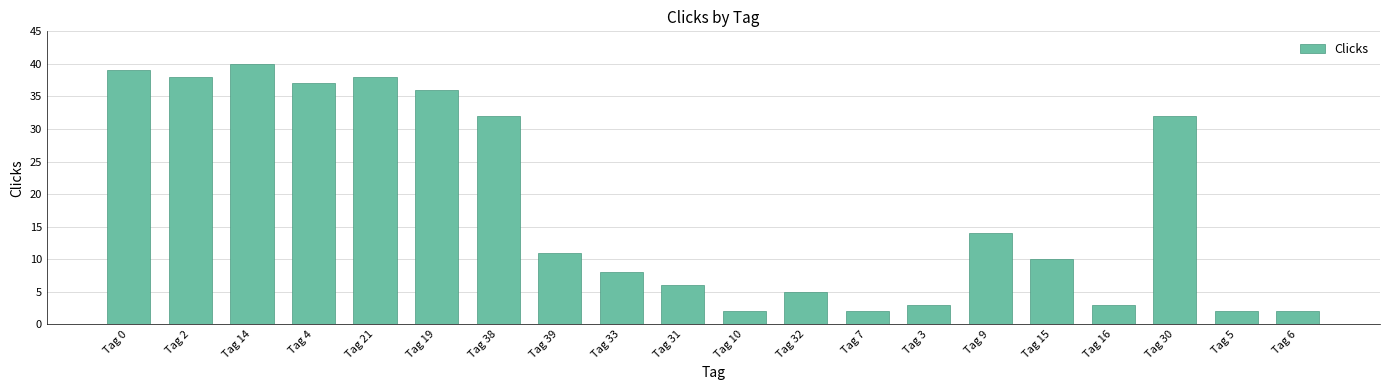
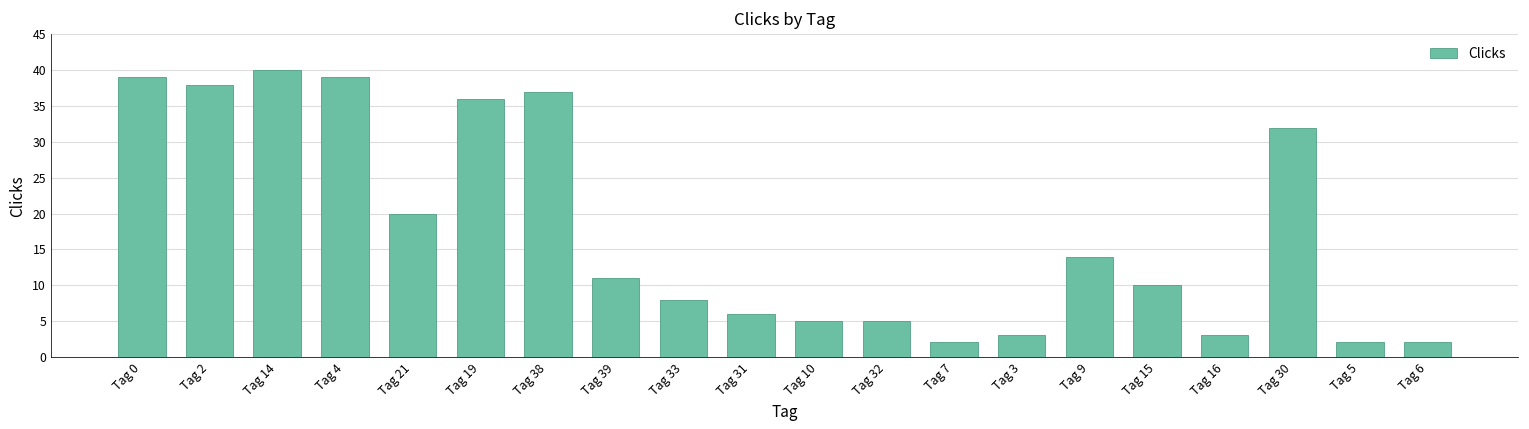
  {
    "Tag 0": 39,
    "Tag 2": 38,
    "Tag 14": 40,
-   "Tag 4": 37,
-   "Tag 21": 38,
+   "Tag 4": 39,
+   "Tag 21": 20,
    "Tag 19": 36,
-   "Tag 38": 32,
+   "Tag 38": 37,
    "Tag 39": 11,
    "Tag 33": 8,
    "Tag 31": 6,
-   "Tag 10": 2,
+   "Tag 10": 5,
    "Tag 32": 5,
    "Tag 7": 2,
    "Tag 3": 3,
    "Tag 9": 14,
    "Tag 15": 10,
    "Tag 16": 3,
    "Tag 30": 32,
    "Tag 5": 2,
    "Tag 6": 2
  }
